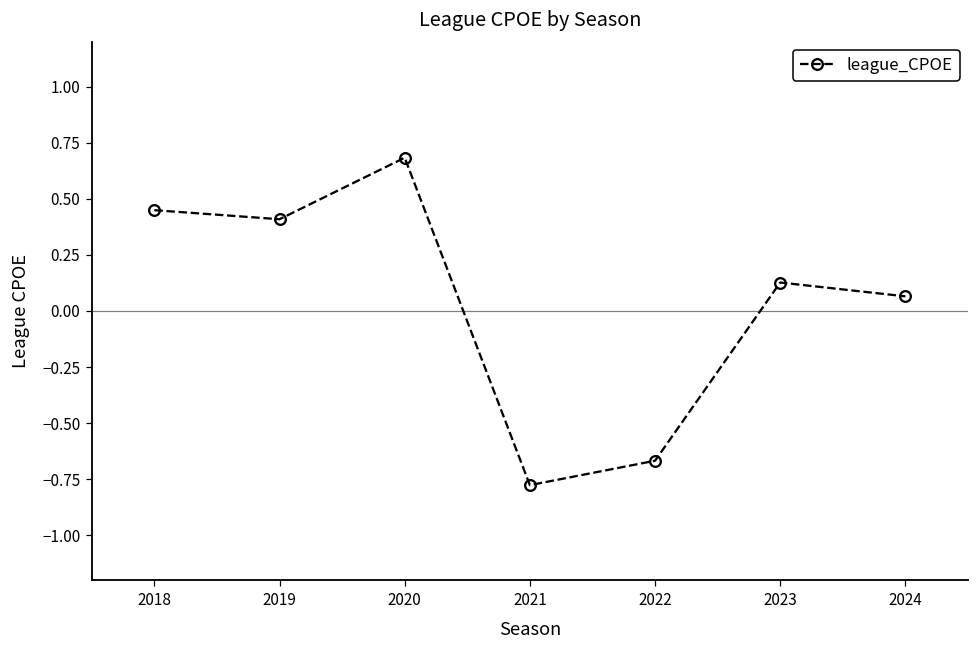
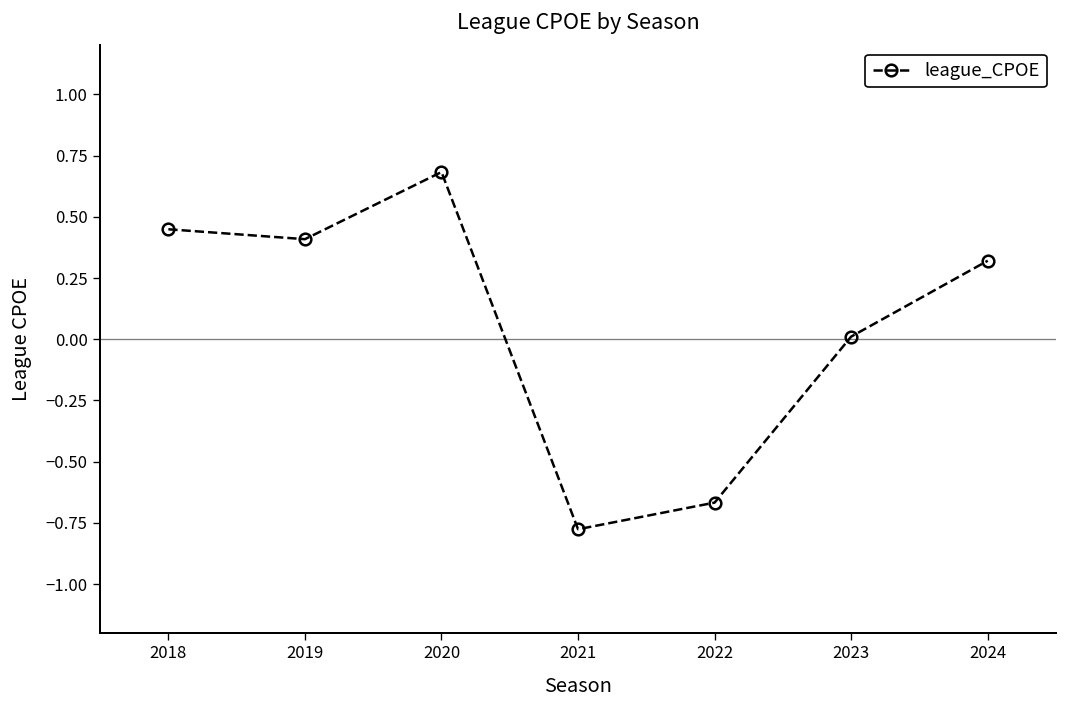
  {
    "2018": 0.45,
    "2019": 0.41,
    "2020": 0.68,
    "2021": -0.78,
    "2022": -0.67,
-   "2023": 0.13,
-   "2024": 0.07
+   "2023": 0.01,
+   "2024": 0.32
  }
